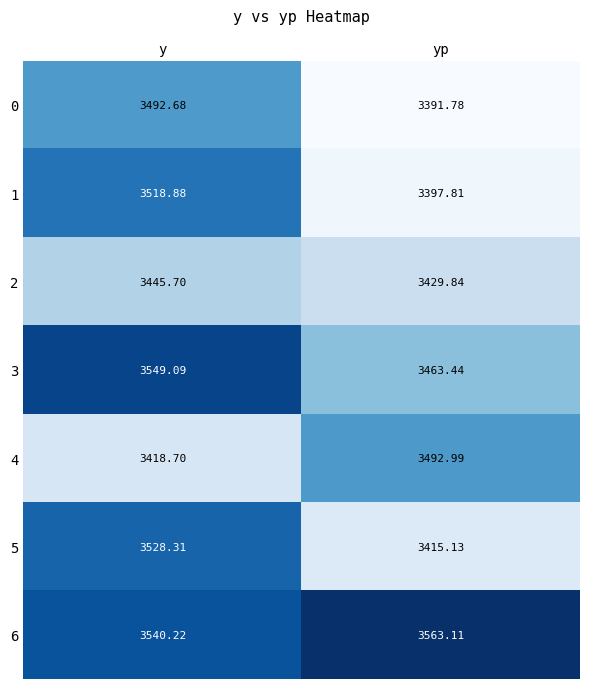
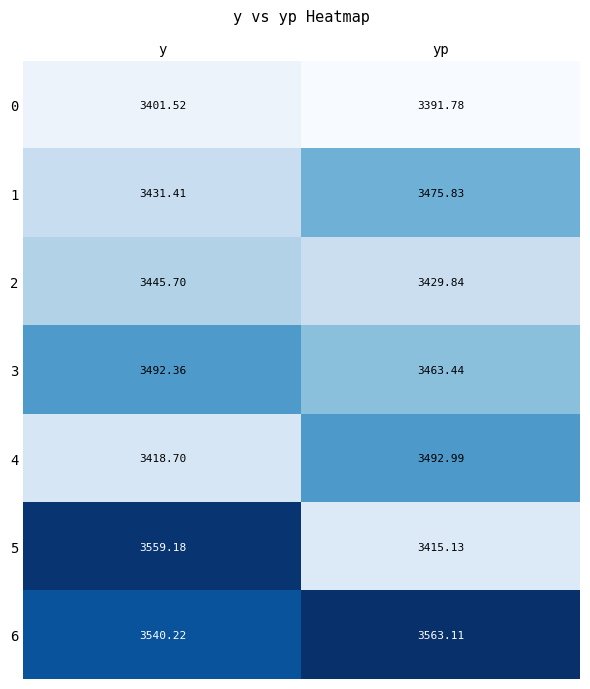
  {
    "0": {
-     "y": 3492.68,
+     "y": 3401.52,
      "yp": 3391.78
    },
    "1": {
-     "y": 3518.88,
-     "yp": 3397.81
+     "y": 3431.41,
+     "yp": 3475.83
    },
    "2": {
      "y": 3445.70,
      "yp": 3429.84
    },
    "3": {
-     "y": 3549.09,
+     "y": 3492.36,
      "yp": 3463.44
    },
    "4": {
      "y": 3418.70,
      "yp": 3492.99
    },
    "5": {
-     "y": 3528.31,
+     "y": 3559.18,
      "yp": 3415.13
    },
    "6": {
      "y": 3540.22,
      "yp": 3563.11
    }
  }
